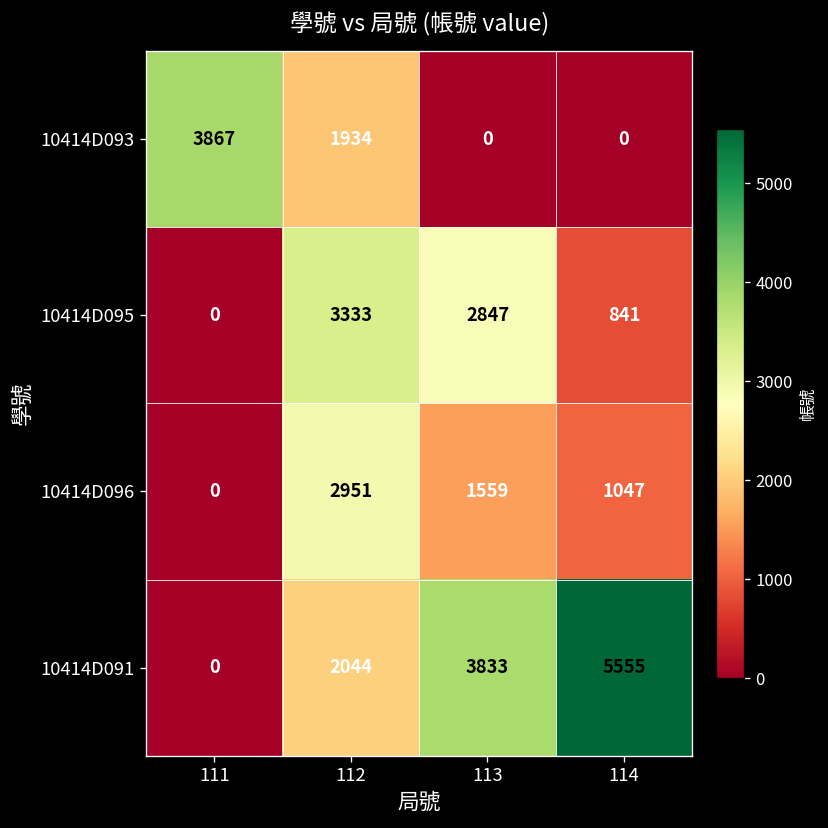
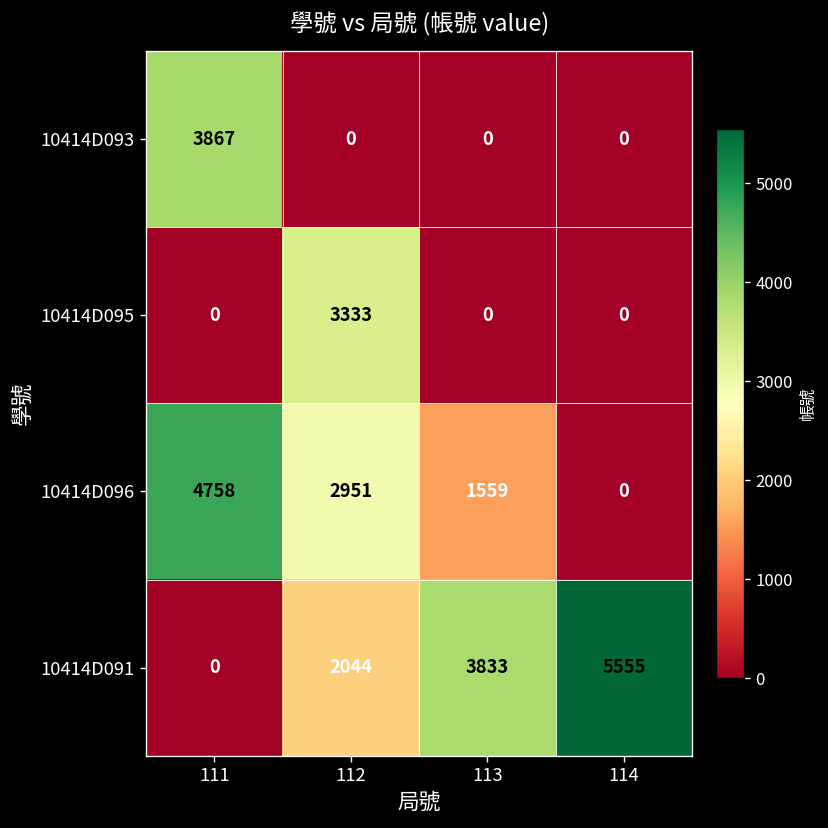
  {
    "10414D093": {
      "111": 3867,
-     "112": 1934,
+     "112": 0,
      "113": 0,
      "114": 0
    },
    "10414D095": {
      "111": 0,
      "112": 3333,
-     "113": 2847,
-     "114": 841
+     "113": 0,
+     "114": 0
    },
    "10414D096": {
-     "111": 0,
+     "111": 4758,
      "112": 2951,
      "113": 1559,
-     "114": 1047
+     "114": 0
    },
    "10414D091": {
      "111": 0,
      "112": 2044,
      "113": 3833,
      "114": 5555
    }
  }
